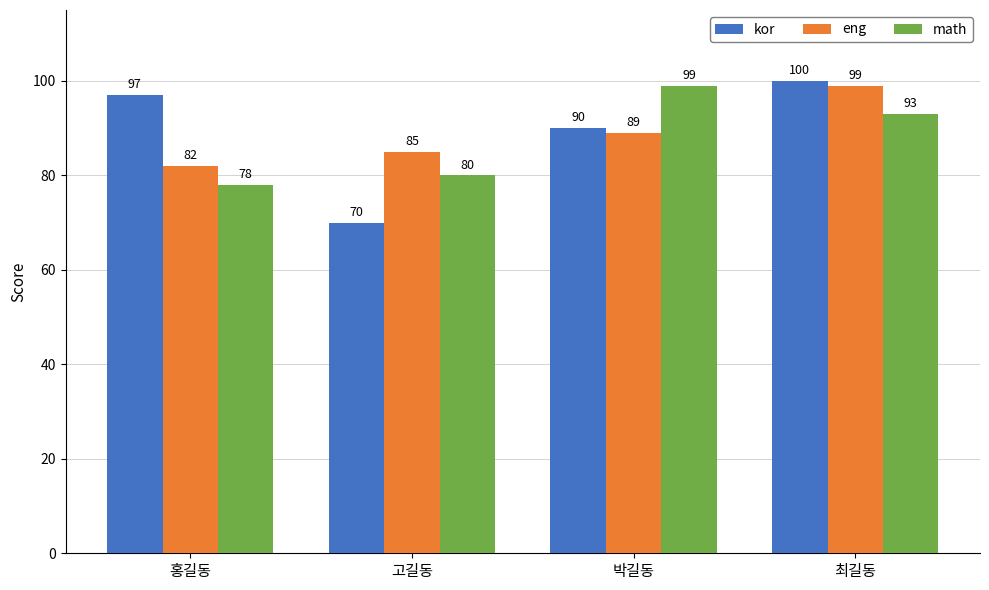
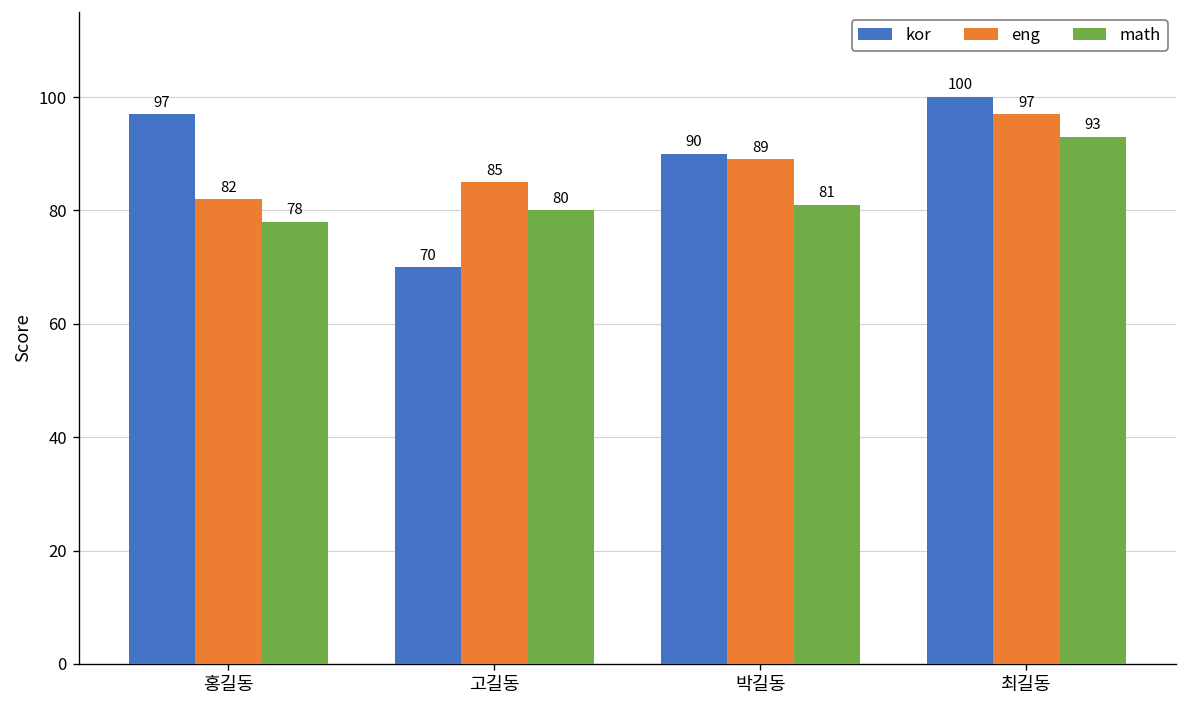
  {
    "kor": {
      "홍길동": 97,
      "고길동": 70,
      "박길동": 90,
      "최길동": 100
    },
    "eng": {
      "홍길동": 82,
      "고길동": 85,
      "박길동": 89,
-     "최길동": 99
+     "최길동": 97
    },
    "math": {
      "홍길동": 78,
      "고길동": 80,
-     "박길동": 99,
+     "박길동": 81,
      "최길동": 93
    }
  }
